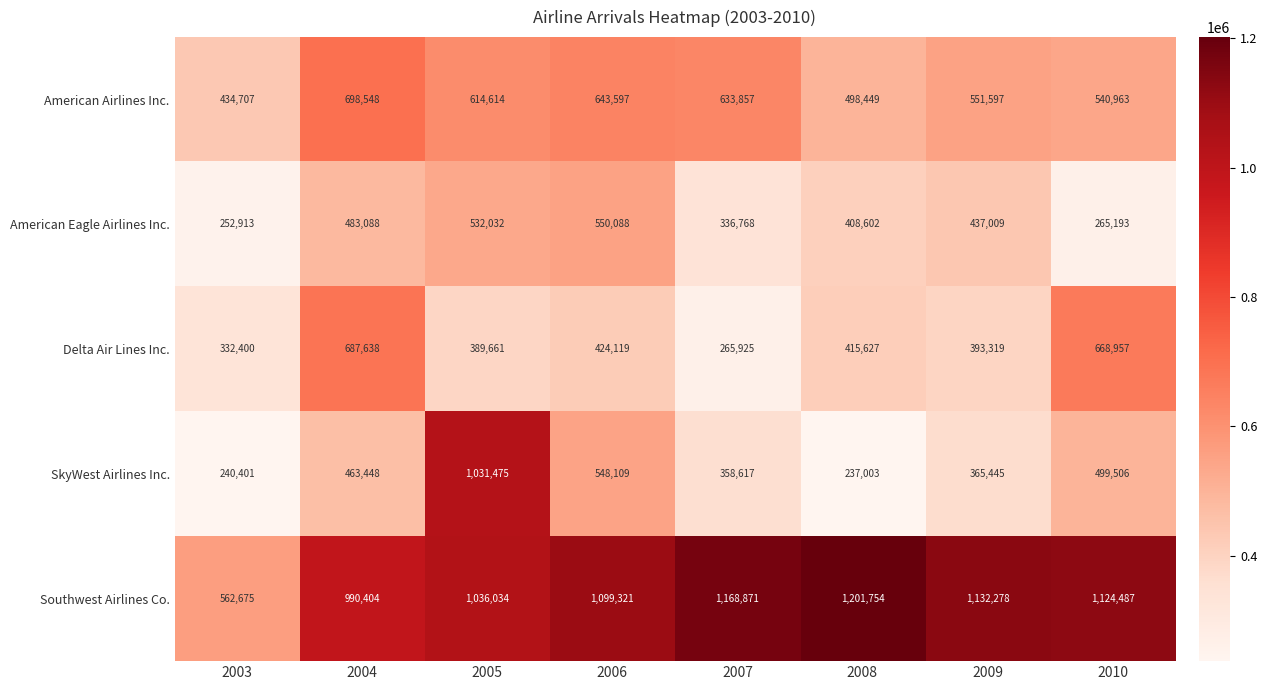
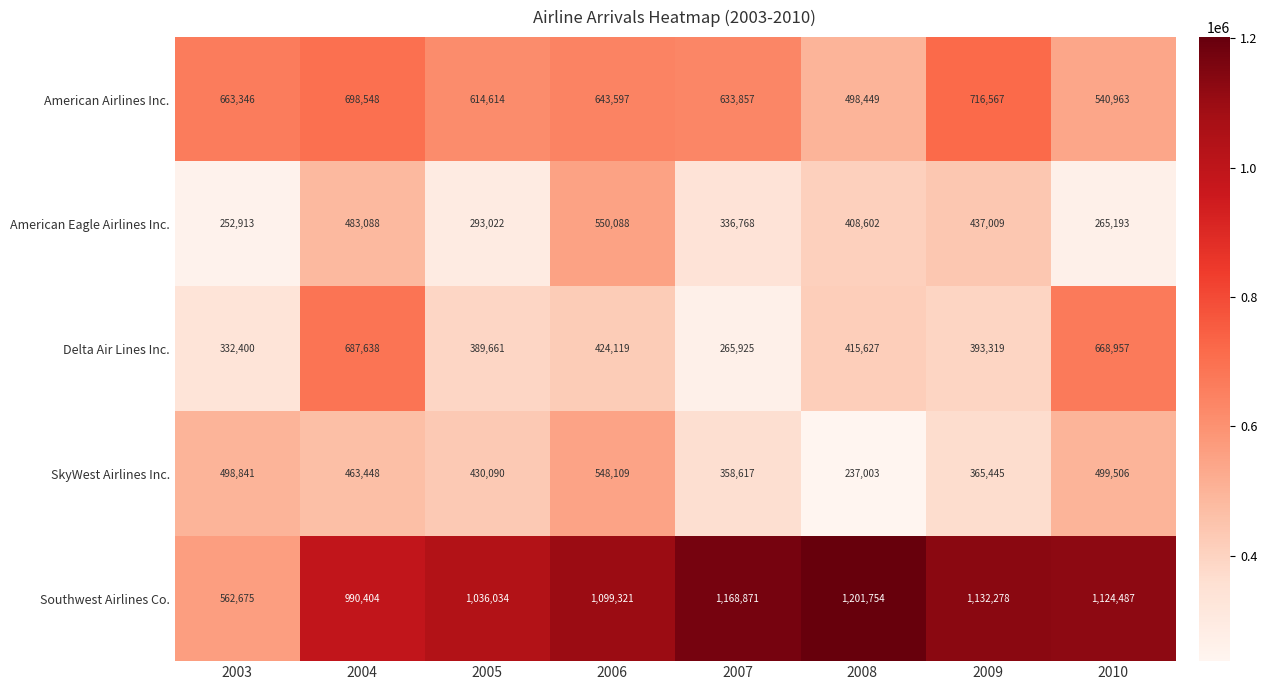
  {
    "American Airlines Inc.": {
-     "2003": "434,707",
+     "2003": "663,346",
      "2004": "698,548",
      "2005": "614,614",
      "2006": "643,597",
      "2007": "633,857",
      "2008": "498,449",
-     "2009": "551,597",
+     "2009": "716,567",
      "2010": "540,963"
    },
    "American Eagle Airlines Inc.": {
      "2003": "252,913",
      "2004": "483,088",
-     "2005": "532,032",
+     "2005": "293,022",
      "2006": "550,088",
      "2007": "336,768",
      "2008": "408,602",
      "2009": "437,009",
      "2010": "265,193"
    },
    "Delta Air Lines Inc.": {
      "2003": "332,400",
      "2004": "687,638",
      "2005": "389,661",
      "2006": "424,119",
      "2007": "265,925",
      "2008": "415,627",
      "2009": "393,319",
      "2010": "668,957"
    },
    "SkyWest Airlines Inc.": {
-     "2003": "240,401",
+     "2003": "498,841",
      "2004": "463,448",
-     "2005": "1,031,475",
+     "2005": "430,090",
      "2006": "548,109",
      "2007": "358,617",
      "2008": "237,003",
      "2009": "365,445",
      "2010": "499,506"
    },
    "Southwest Airlines Co.": {
      "2003": "562,675",
      "2004": "990,404",
      "2005": "1,036,034",
      "2006": "1,099,321",
      "2007": "1,168,871",
      "2008": "1,201,754",
      "2009": "1,132,278",
      "2010": "1,124,487"
    }
  }
